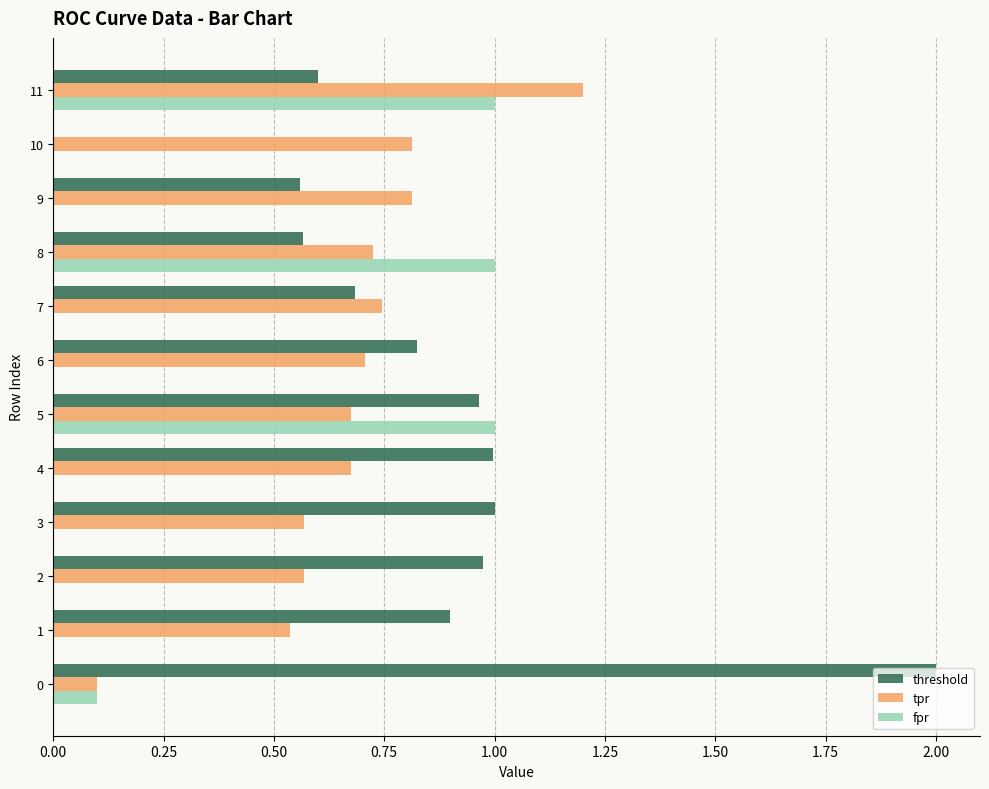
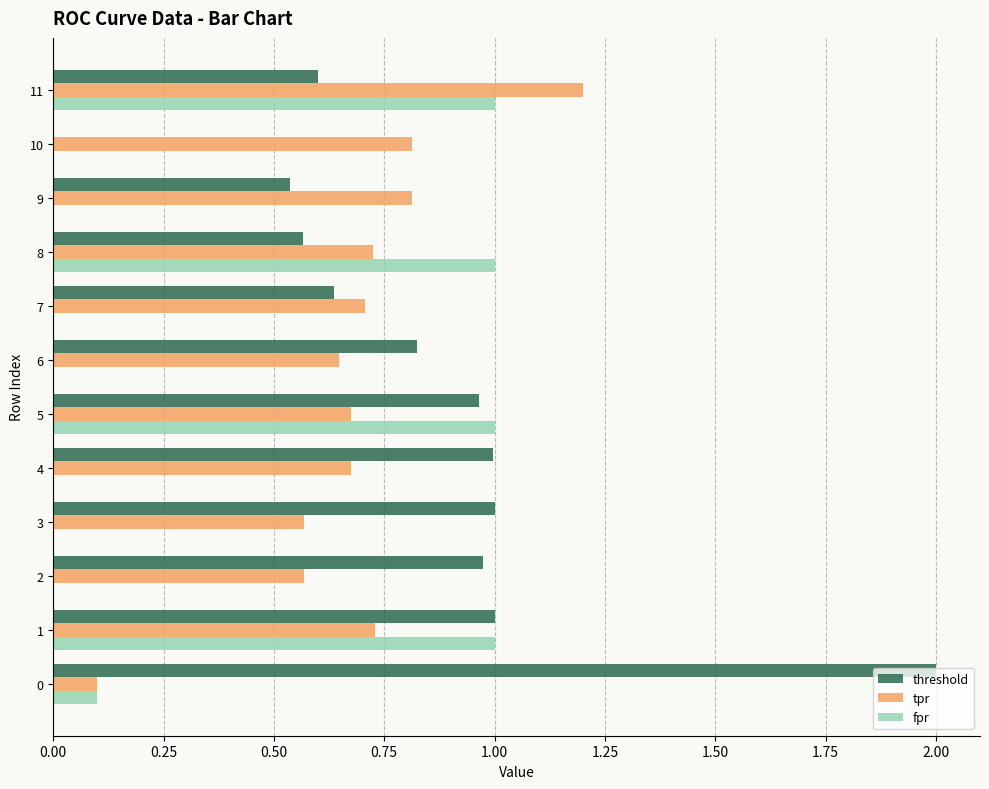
  {
    "threshold": {
      "11": 0.60,
-     "9": 0.56,
+     "9": 0.54,
      "8": 0.57,
-     "7": 0.68,
+     "7": 0.64,
      "6": 0.83,
      "5": 0.97,
      "4": 1.00,
      "3": 1.00,
      "2": 0.97,
-     "1": 0.9
+     "1": 1.0
    },
    "tpr": {
      "11": 1.20,
      "10": 0.81,
      "9": 0.81,
      "8": 0.72,
-     "7": 0.74,
-     "6": 0.71,
+     "7": 0.71,
+     "6": 0.65,
      "5": 0.67,
      "4": 0.67,
      "3": 0.57,
      "2": 0.57,
-     "1": 0.54,
+     "1": 0.73,
      "0": 0.10
    },
    "fpr": {
      "11": 1,
      "8": 1,
      "5": 1,
-     "1": 0,
+     "1": 1,
      "0": 0.10
    }
  }
